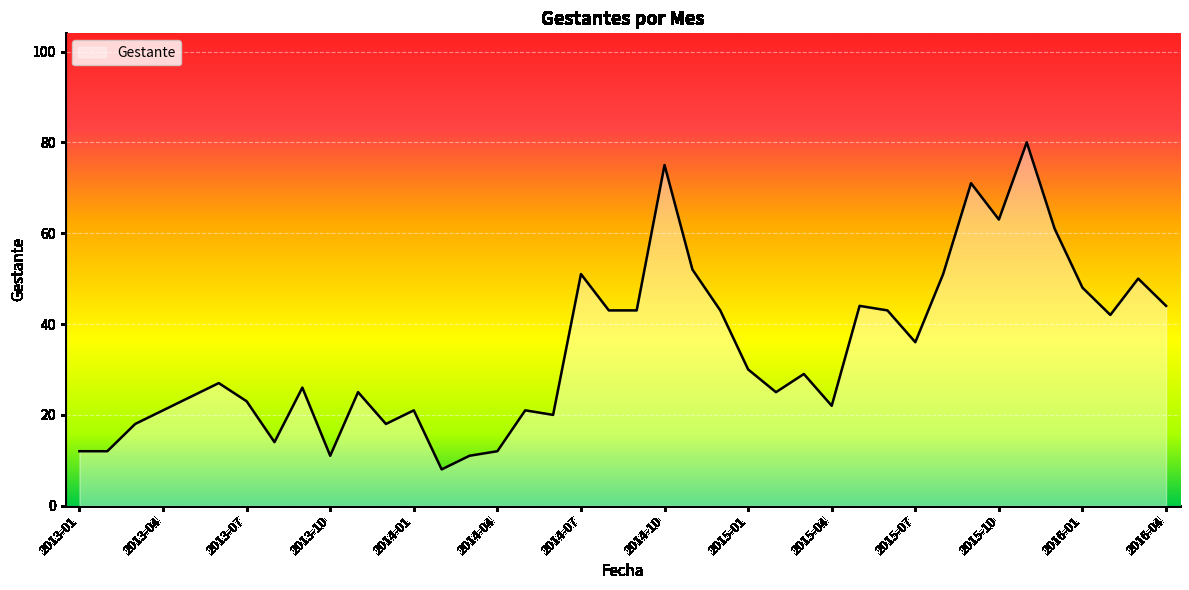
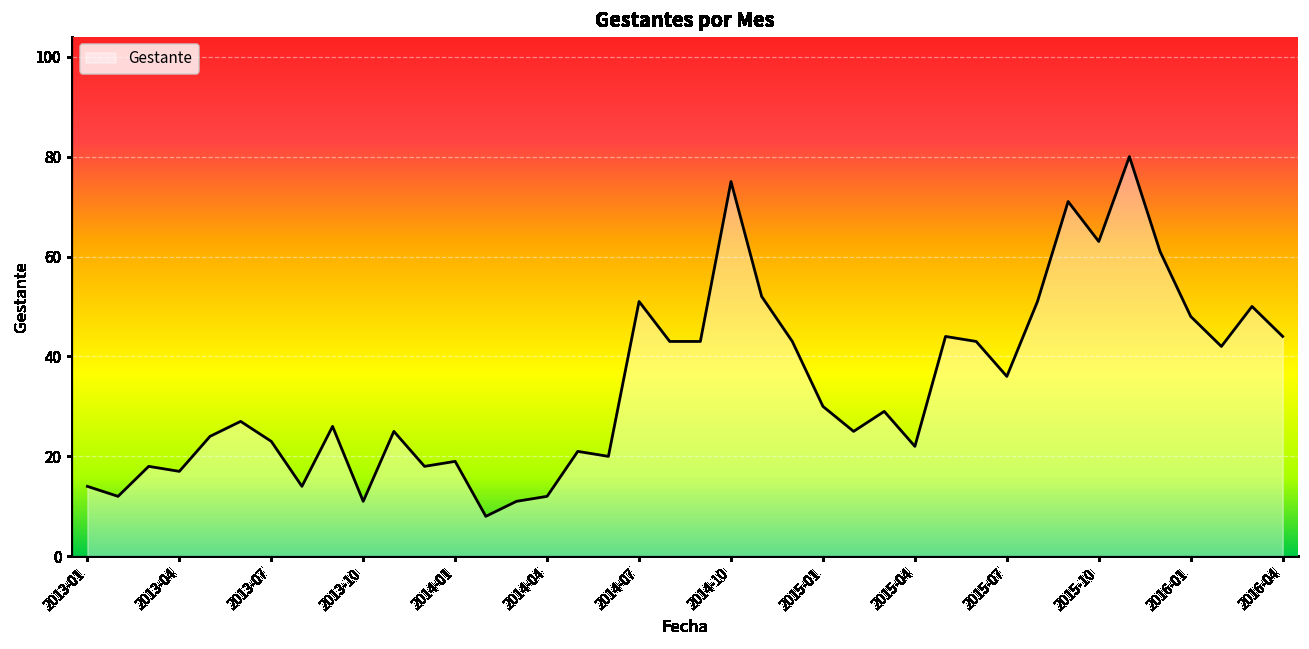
  {
-   "2013-01": 12,
-   "2013-04": 21,
+   "2013-01": 14,
+   "2013-04": 17,
    "2013-07": 23,
    "2013-10": 11,
-   "2014-01": 21,
+   "2014-01": 19,
    "2014-04": 12,
    "2014-07": 51,
    "2014-10": 75,
    "2015-01": 30,
    "2015-04": 22,
    "2015-07": 36,
    "2015-10": 63,
    "2016-01": 48,
    "2016-04": 44
  }
